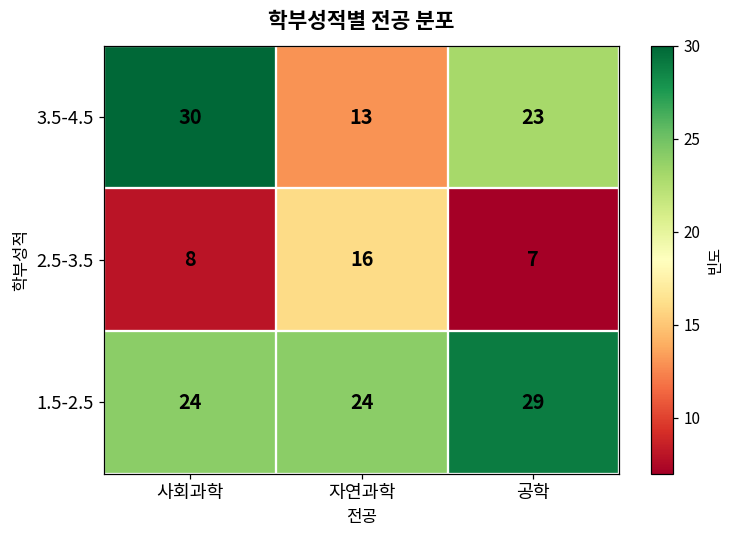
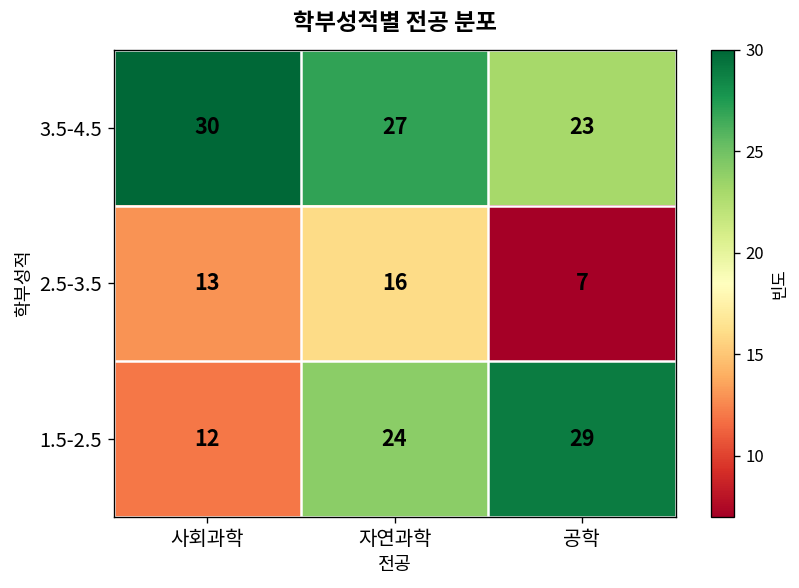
  {
    "3.5-4.5": {
      "사회과학": 30,
-     "자연과학": 13,
+     "자연과학": 27,
      "공학": 23
    },
    "2.5-3.5": {
-     "사회과학": 8,
+     "사회과학": 13,
      "자연과학": 16,
      "공학": 7
    },
    "1.5-2.5": {
-     "사회과학": 24,
+     "사회과학": 12,
      "자연과학": 24,
      "공학": 29
    }
  }
